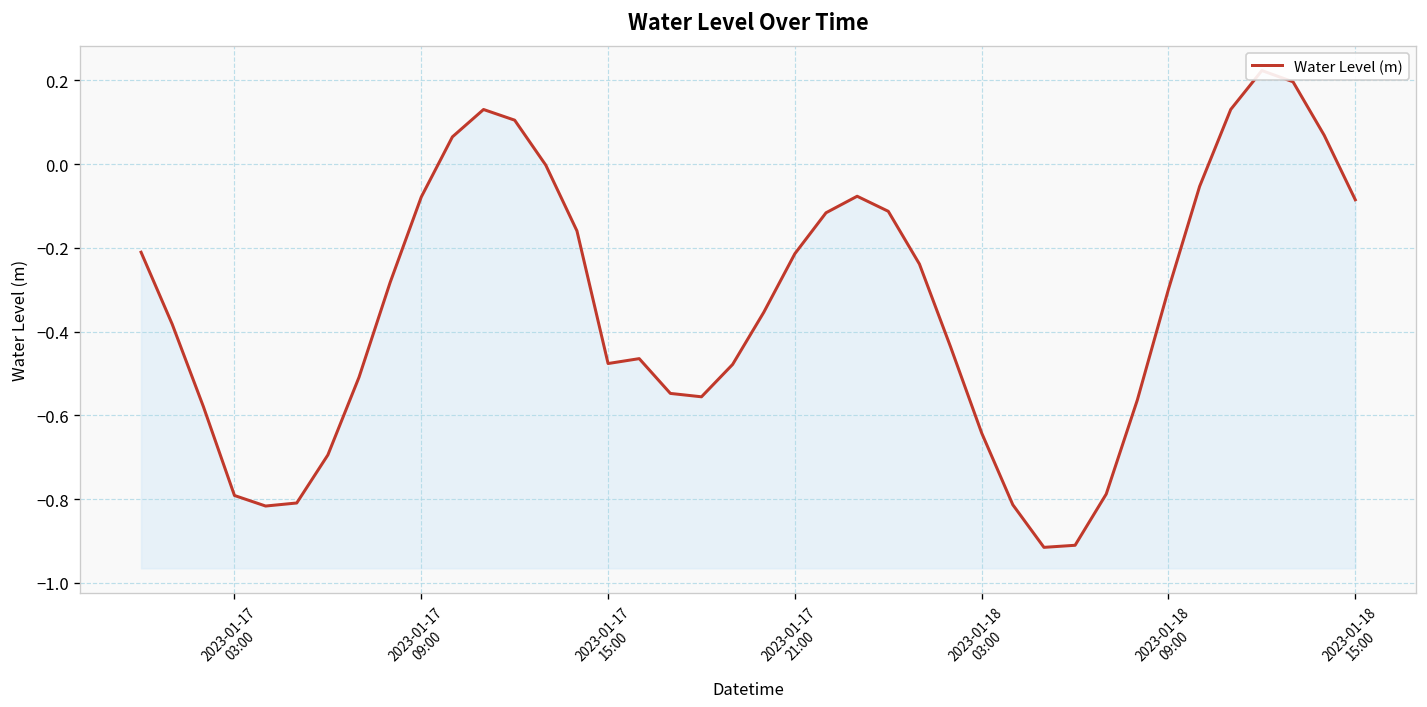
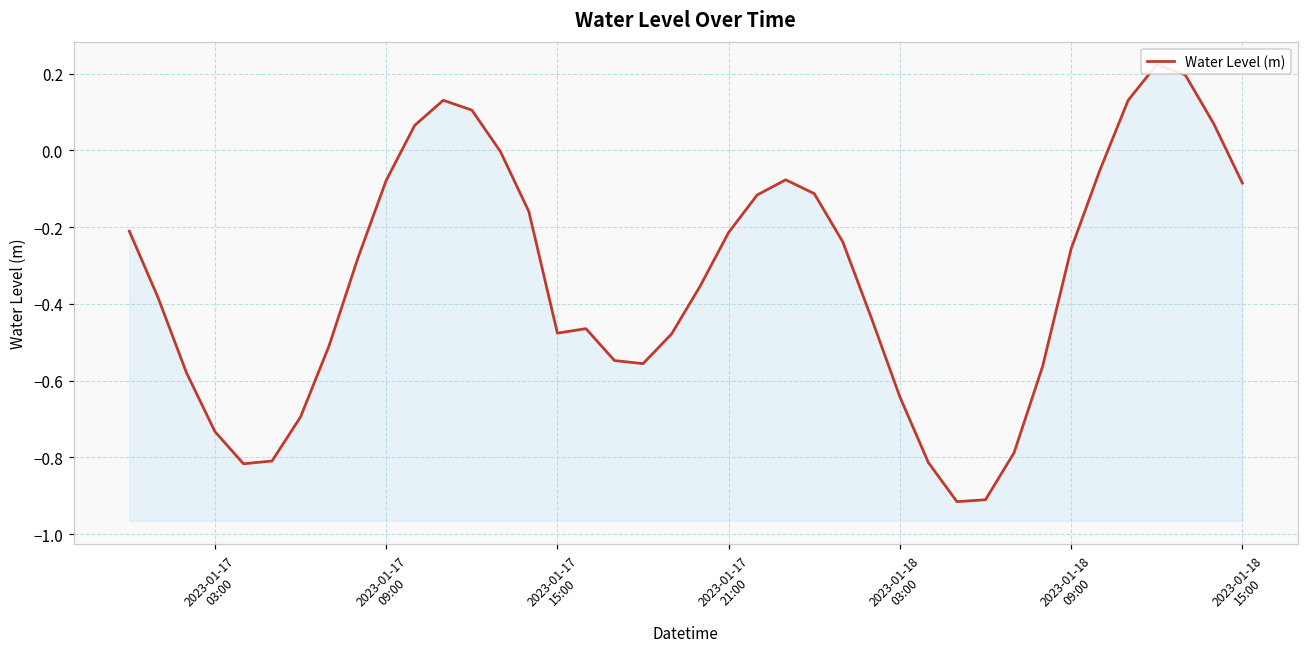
  {
-   "2023-01-17 03:00": -0.79,
+   "2023-01-17 03:00": -0.73,
    "2023-01-17 09:00": -0.08,
    "2023-01-17 15:00": -0.48,
    "2023-01-17 21:00": -0.21,
    "2023-01-18 03:00": -0.64,
-   "2023-01-18 09:00": -0.30,
+   "2023-01-18 09:00": -0.26,
    "2023-01-18 15:00": -0.09
  }
